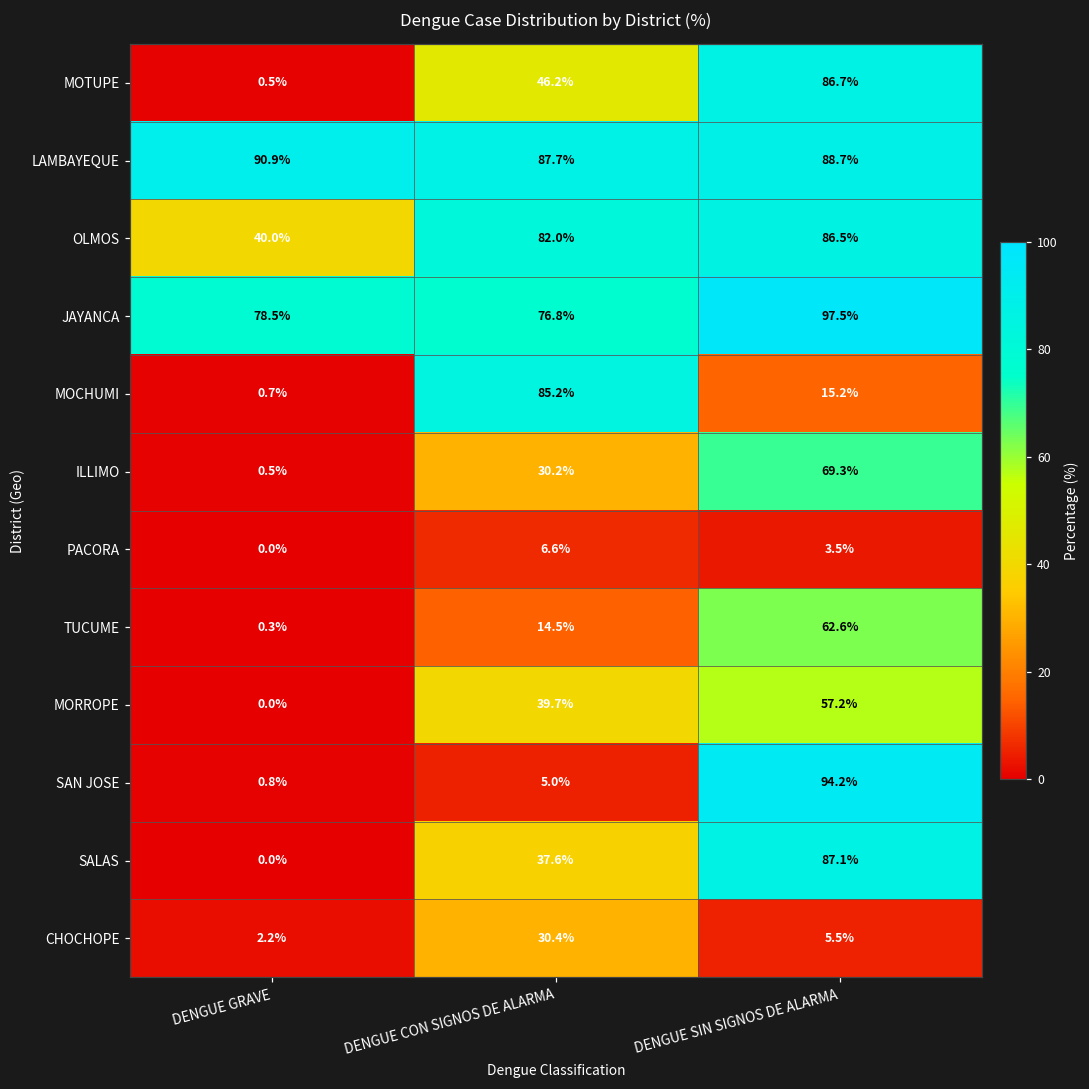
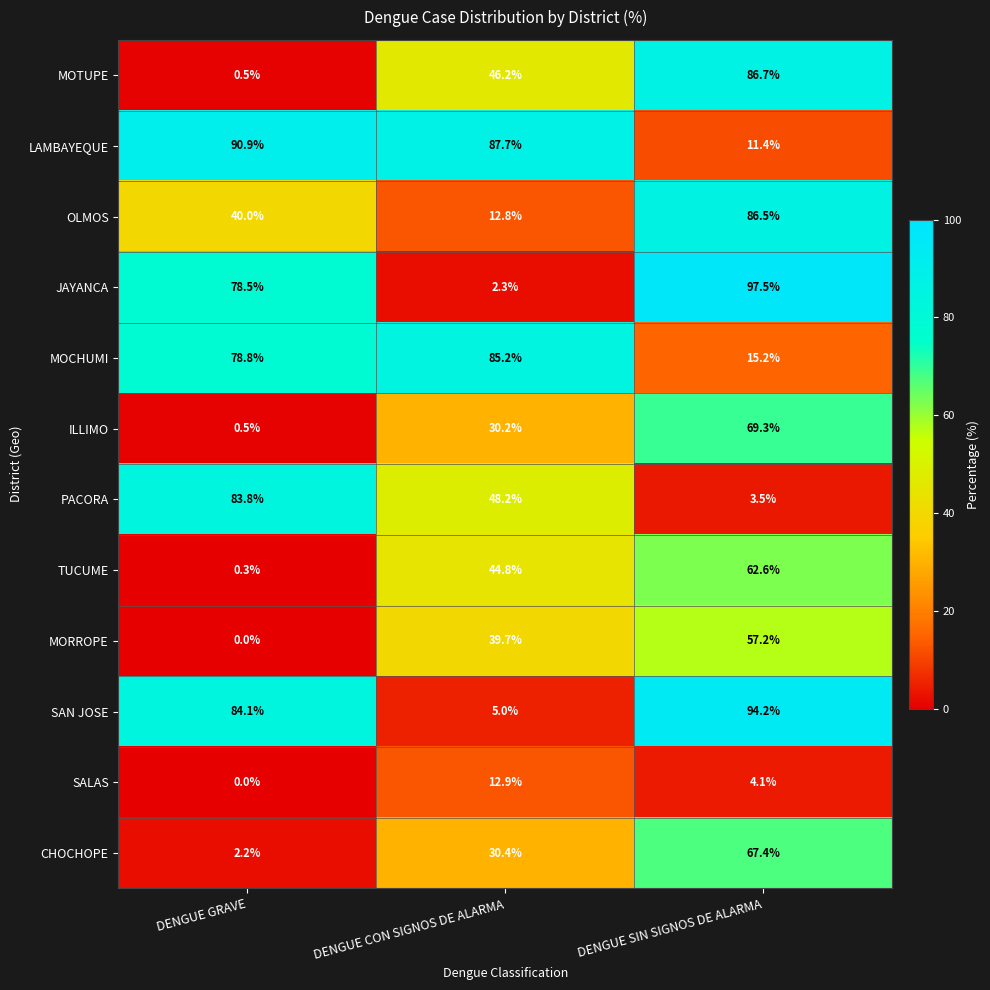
  {
    "MOTUPE": {
      "DENGUE GRAVE": "0.5%",
      "DENGUE CON SIGNOS DE ALARMA": "46.2%",
      "DENGUE SIN SIGNOS DE ALARMA": "86.7%"
    },
    "LAMBAYEQUE": {
      "DENGUE GRAVE": "90.9%",
      "DENGUE CON SIGNOS DE ALARMA": "87.7%",
-     "DENGUE SIN SIGNOS DE ALARMA": "88.7%"
+     "DENGUE SIN SIGNOS DE ALARMA": "11.4%"
    },
    "OLMOS": {
      "DENGUE GRAVE": "40.0%",
-     "DENGUE CON SIGNOS DE ALARMA": "82.0%",
+     "DENGUE CON SIGNOS DE ALARMA": "12.8%",
      "DENGUE SIN SIGNOS DE ALARMA": "86.5%"
    },
    "JAYANCA": {
      "DENGUE GRAVE": "78.5%",
-     "DENGUE CON SIGNOS DE ALARMA": "76.8%",
+     "DENGUE CON SIGNOS DE ALARMA": "2.3%",
      "DENGUE SIN SIGNOS DE ALARMA": "97.5%"
    },
    "MOCHUMI": {
-     "DENGUE GRAVE": "0.7%",
+     "DENGUE GRAVE": "78.8%",
      "DENGUE CON SIGNOS DE ALARMA": "85.2%",
      "DENGUE SIN SIGNOS DE ALARMA": "15.2%"
    },
    "ILLIMO": {
      "DENGUE GRAVE": "0.5%",
      "DENGUE CON SIGNOS DE ALARMA": "30.2%",
      "DENGUE SIN SIGNOS DE ALARMA": "69.3%"
    },
    "PACORA": {
-     "DENGUE GRAVE": "0.0%",
-     "DENGUE CON SIGNOS DE ALARMA": "6.6%",
+     "DENGUE GRAVE": "83.8%",
+     "DENGUE CON SIGNOS DE ALARMA": "48.2%",
      "DENGUE SIN SIGNOS DE ALARMA": "3.5%"
    },
    "TUCUME": {
      "DENGUE GRAVE": "0.3%",
-     "DENGUE CON SIGNOS DE ALARMA": "14.5%",
+     "DENGUE CON SIGNOS DE ALARMA": "44.8%",
      "DENGUE SIN SIGNOS DE ALARMA": "62.6%"
    },
    "MORROPE": {
      "DENGUE GRAVE": "0.0%",
      "DENGUE CON SIGNOS DE ALARMA": "39.7%",
      "DENGUE SIN SIGNOS DE ALARMA": "57.2%"
    },
    "SAN JOSE": {
-     "DENGUE GRAVE": "0.8%",
+     "DENGUE GRAVE": "84.1%",
      "DENGUE CON SIGNOS DE ALARMA": "5.0%",
      "DENGUE SIN SIGNOS DE ALARMA": "94.2%"
    },
    "SALAS": {
      "DENGUE GRAVE": "0.0%",
-     "DENGUE CON SIGNOS DE ALARMA": "37.6%",
-     "DENGUE SIN SIGNOS DE ALARMA": "87.1%"
+     "DENGUE CON SIGNOS DE ALARMA": "12.9%",
+     "DENGUE SIN SIGNOS DE ALARMA": "4.1%"
    },
    "CHOCHOPE": {
      "DENGUE GRAVE": "2.2%",
      "DENGUE CON SIGNOS DE ALARMA": "30.4%",
-     "DENGUE SIN SIGNOS DE ALARMA": "5.5%"
+     "DENGUE SIN SIGNOS DE ALARMA": "67.4%"
    }
  }
